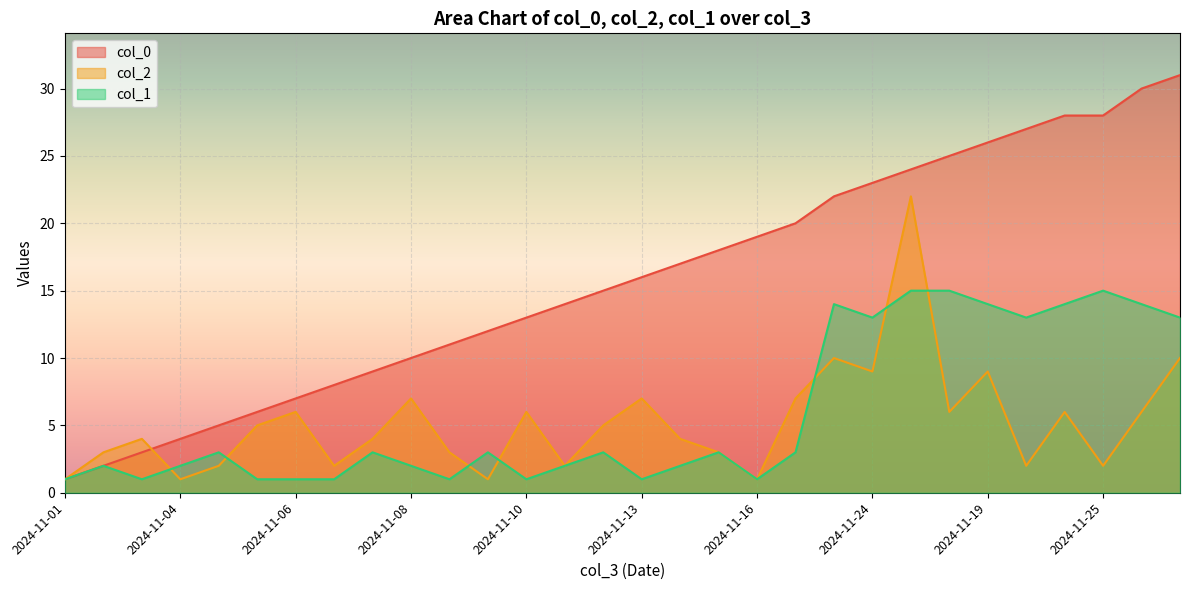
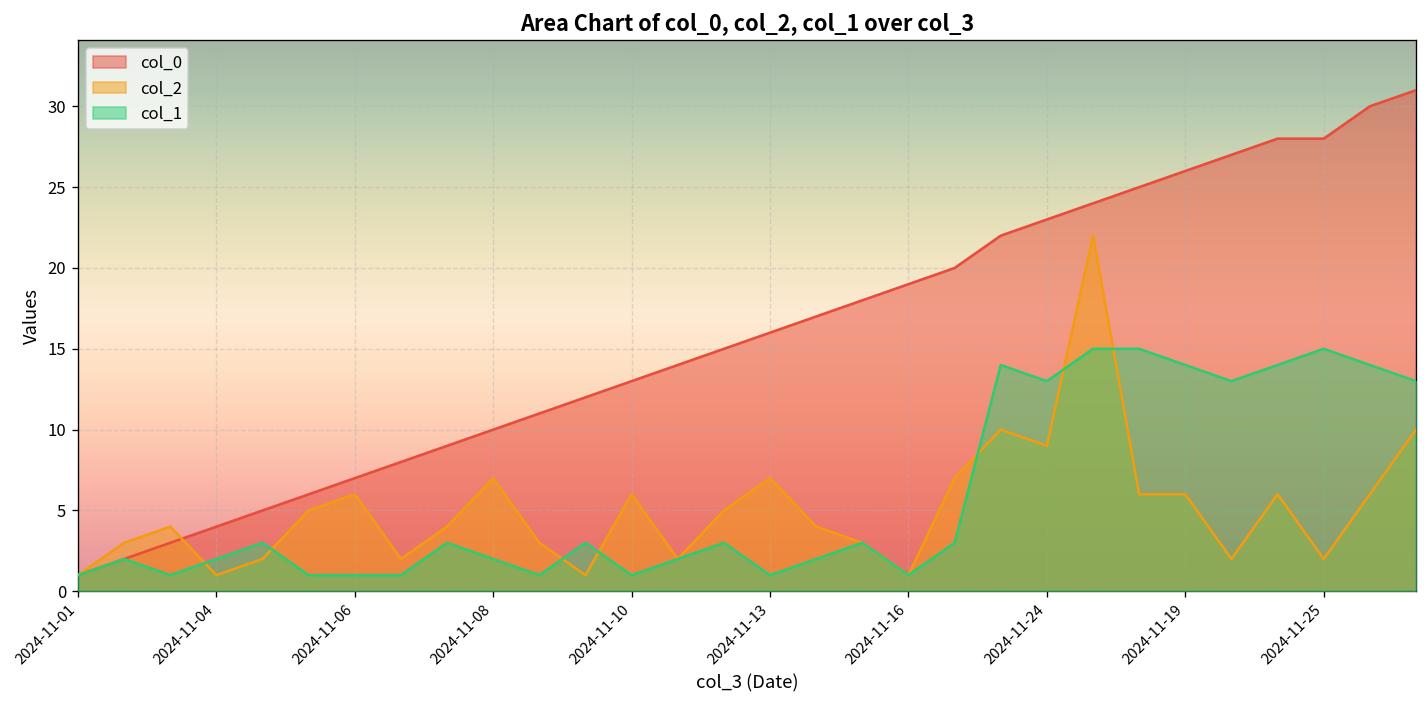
  {
    "col_0": {
      "2024-11-06": 7,
      "2024-11-16": 19,
      "2024-11-24": 23,
      "2024-11-19": 26,
      "2024-11-25": 28
    },
    "col_2": {
      "2024-11-06": 6,
      "2024-11-24": 9,
-     "2024-11-19": 9,
+     "2024-11-19": 6,
      "2024-11-25": 2
    },
    "col_1": {
      "2024-11-06": 1,
      "2024-11-24": 13,
      "2024-11-19": 14,
      "2024-11-25": 15
    }
  }
